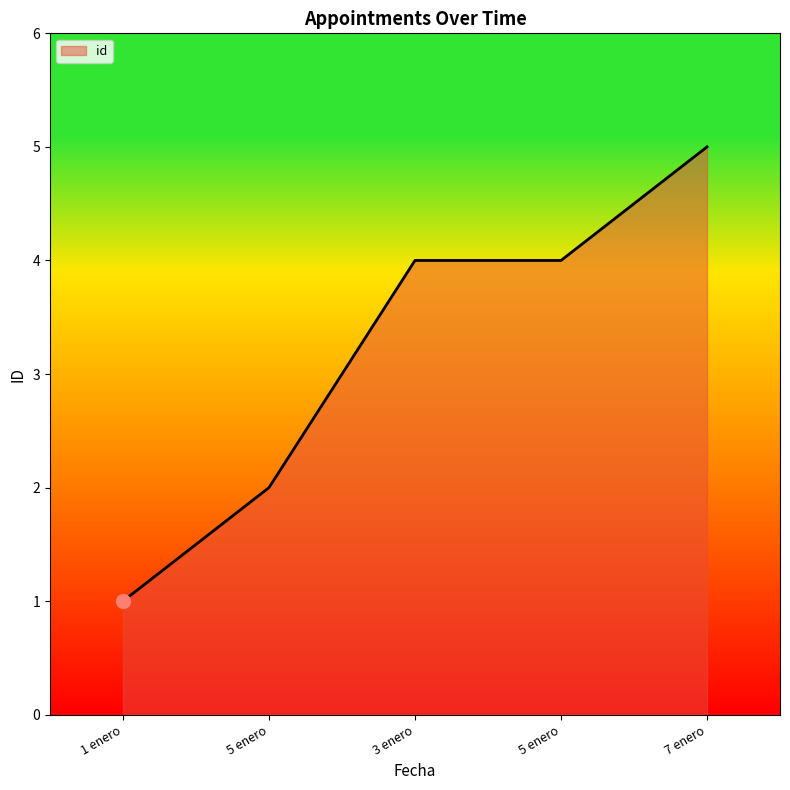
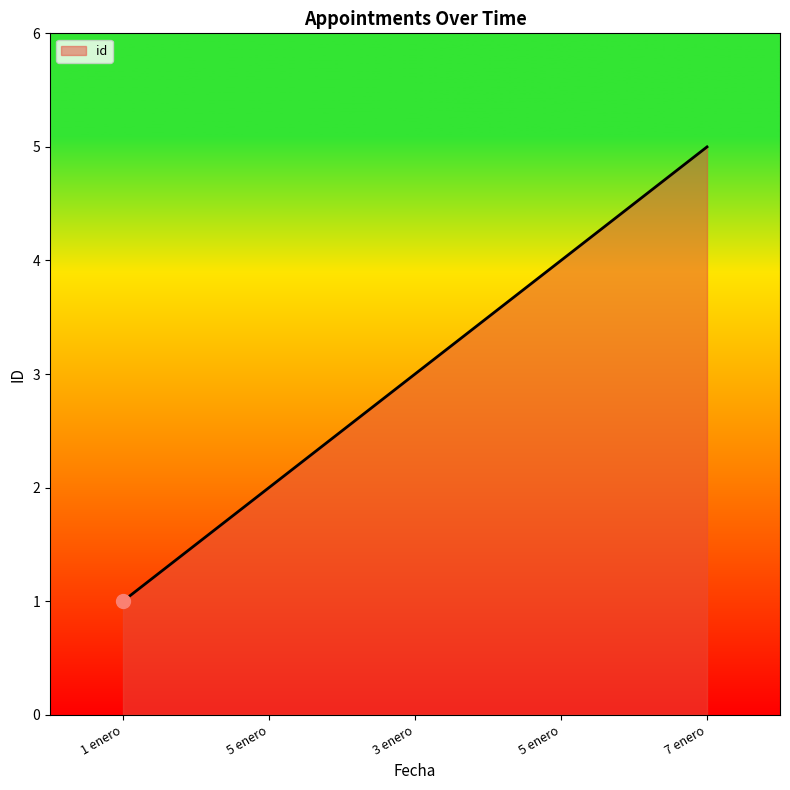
  {
    "id": {
-     "3 enero": 4,
+     "3 enero": 3,
      "7 enero": 5
    }
  }
